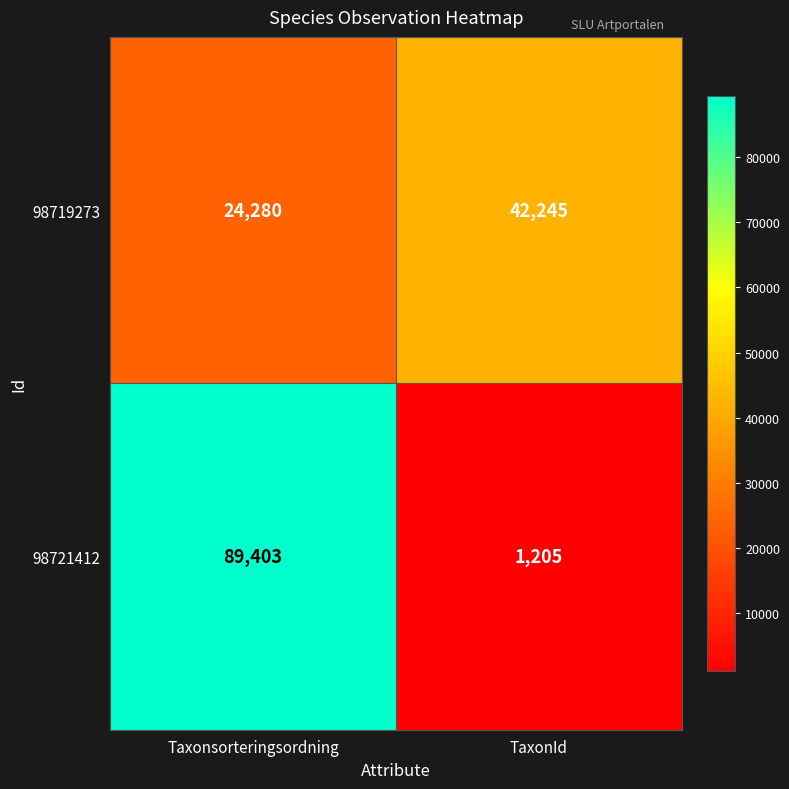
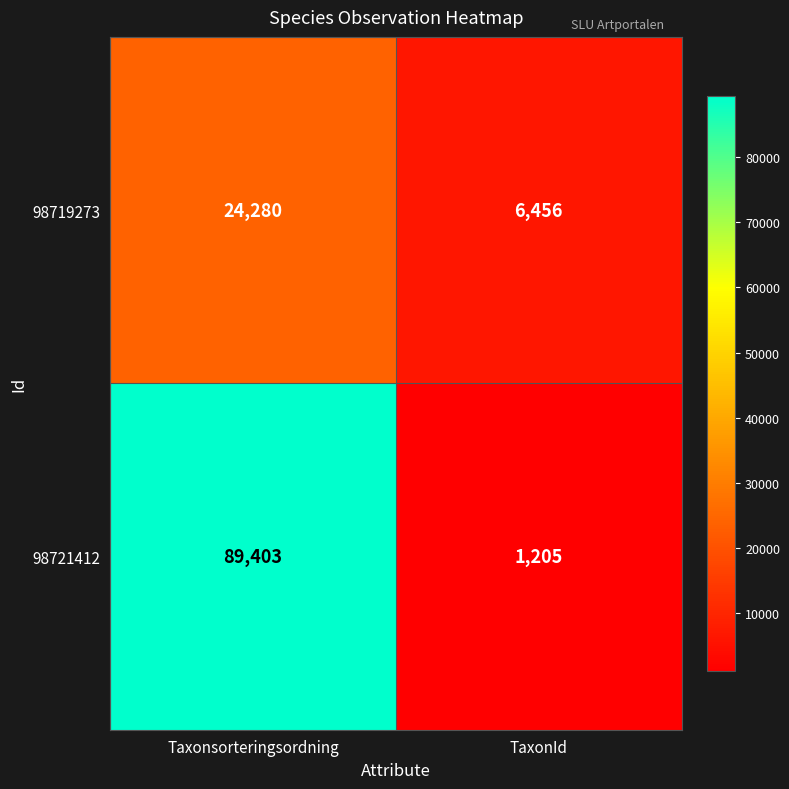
  {
    "98719273": {
      "Taxonsorteringsordning": "24,280",
-     "TaxonId": "42,245"
+     "TaxonId": "6,456"
    },
    "98721412": {
      "Taxonsorteringsordning": "89,403",
      "TaxonId": "1,205"
    }
  }
